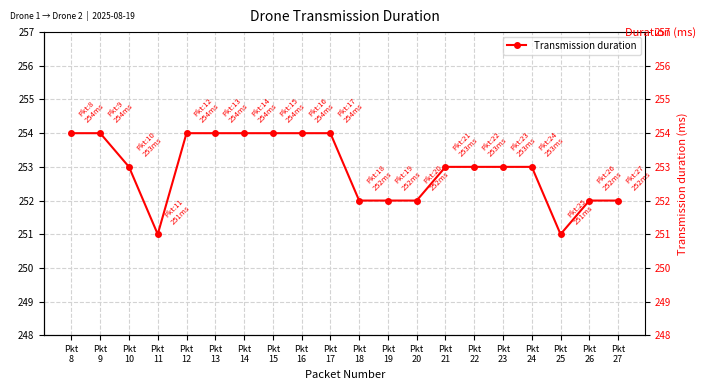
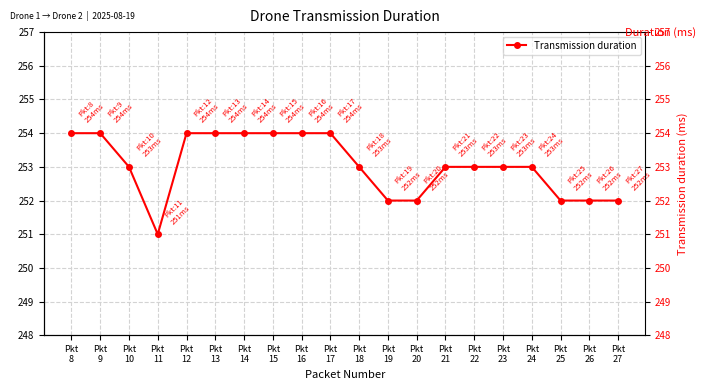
  {
    "Pkt 9": 254,
    "Pkt 10": 253,
    "Pkt 11": 251,
    "Pkt 13": 254,
    "Pkt 14": 254,
    "Pkt 15": 254,
    "Pkt 16": 254,
    "Pkt 17": 254,
-   "Pkt 18": 252,
+   "Pkt 18": 253,
    "Pkt 19": 252,
    "Pkt 20": 252,
    "Pkt 22": 253,
    "Pkt 23": 253,
    "Pkt 24": 253,
-   "Pkt 25": 251,
+   "Pkt 25": 252,
    "Pkt 27": 252
  }
